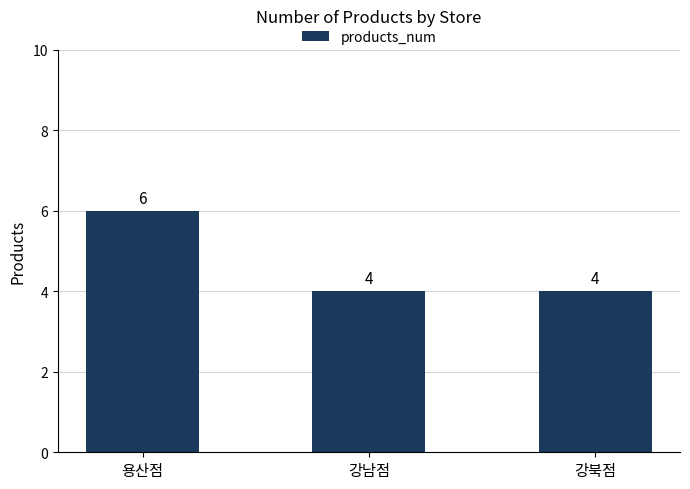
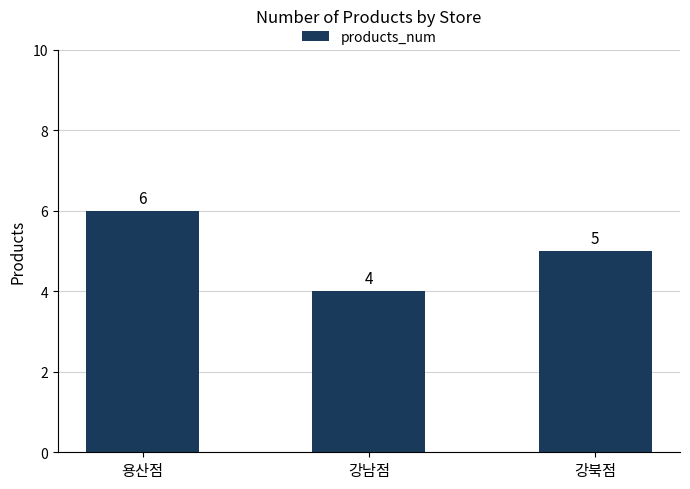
  {
    "용산점": 6,
    "강남점": 4,
-   "강북점": 4
+   "강북점": 5
  }
